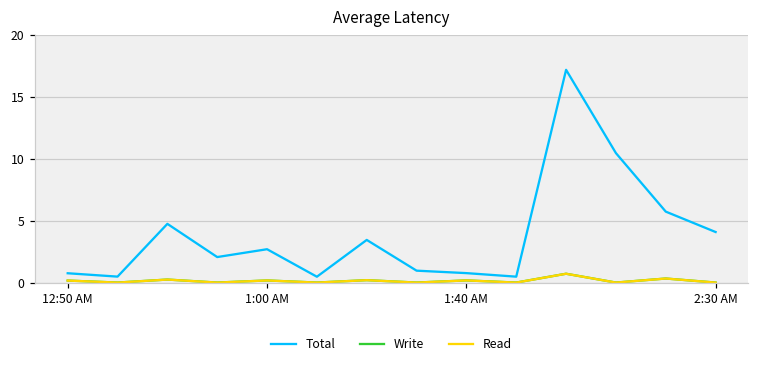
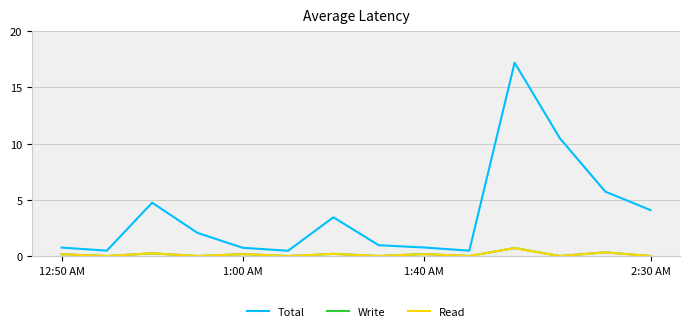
  {
    "Total": {
      "12:50 AM": 0.8,
-     "1:00 AM": 2.7,
+     "1:00 AM": 0.7,
      "1:40 AM": 0.8,
      "2:30 AM": 4.1
    },
    "Read": {
      "12:50 AM": 0.2,
      "1:00 AM": 0.2,
      "1:40 AM": 0.2,
      "2:30 AM": 0.0
    }
  }
